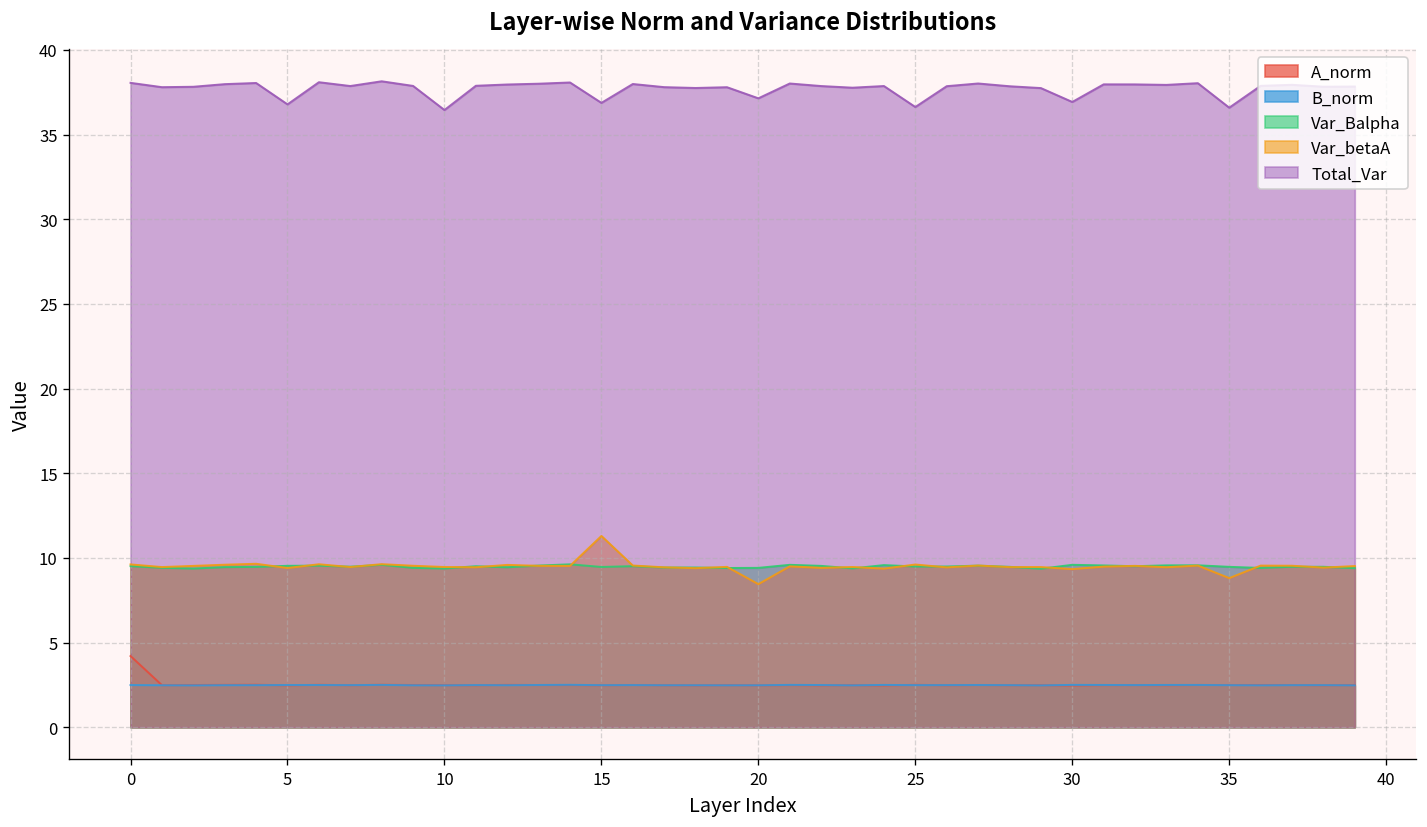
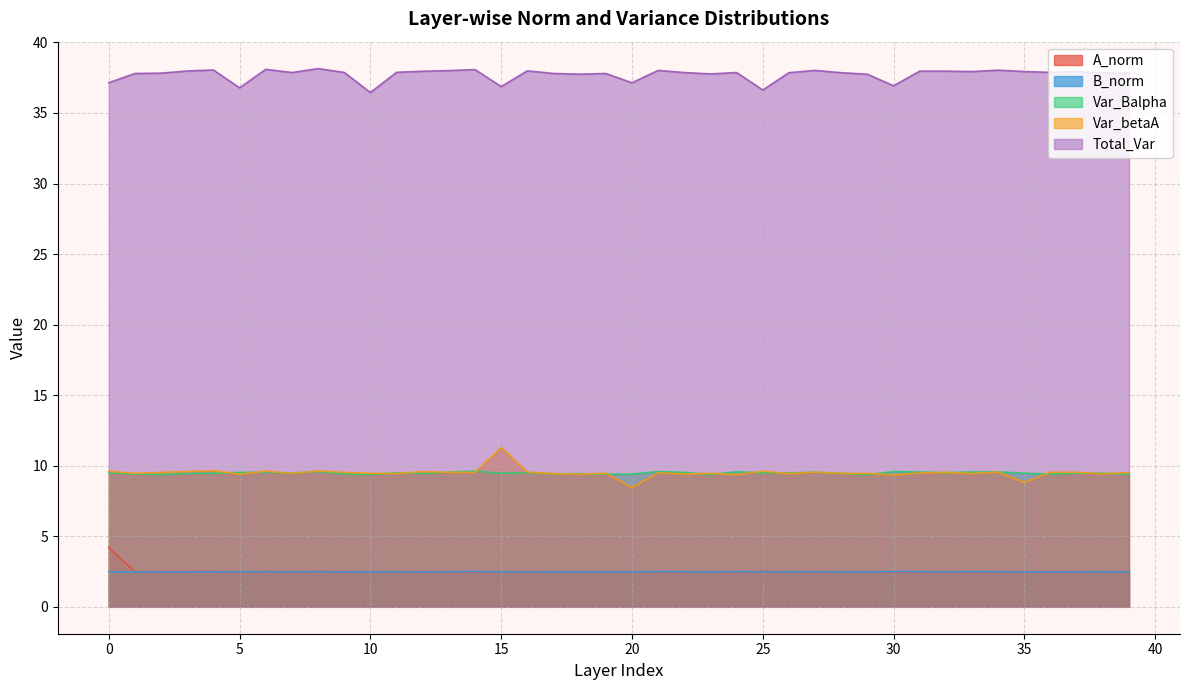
  {
    "A_norm": {
      "0": 4.2
    },
    "B_norm": {
      "0": 2.5
    },
    "Var_Balpha": {
      "15": 9.5,
      "20": 9.4,
      "30": 9.6,
      "35": 9.5
    },
    "Var_betaA": {
      "15": 11.3,
      "20": 8.4,
      "30": 9.3,
      "35": 8.8
    },
    "Total_Var": {
-     "0": 38.1,
+     "0": 37.1,
      "5": 36.8,
      "10": 36.4,
      "15": 36.9,
      "20": 37.1,
      "25": 36.6,
      "30": 36.9,
-     "35": 36.6
+     "35": 37.9
    }
  }
